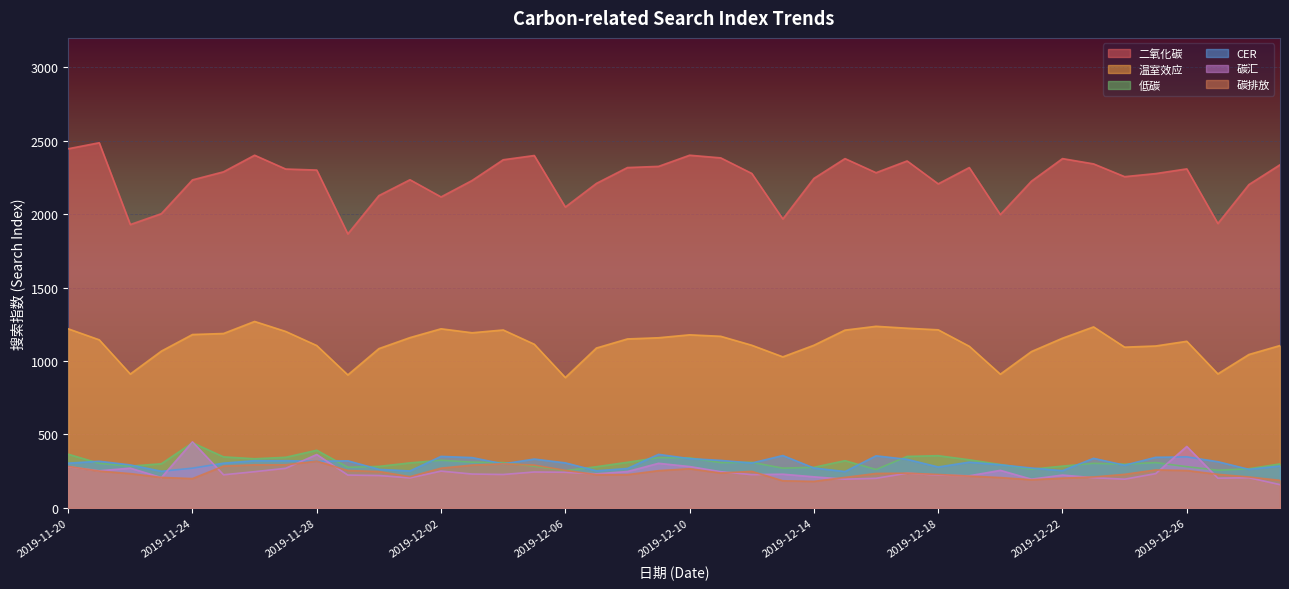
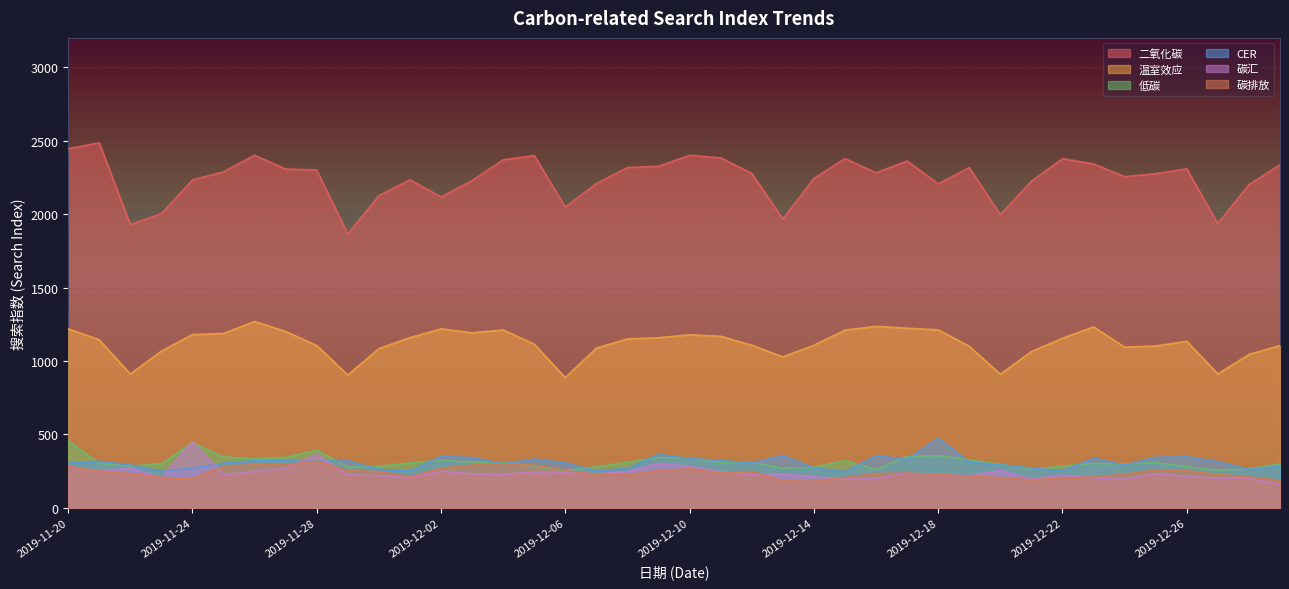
  {
    "低碳": {
-     "2019-11-20": 370,
+     "2019-11-20": 460,
      "2019-11-28": 390,
      "2019-12-02": 320,
      "2019-12-18": 360,
      "2019-12-22": 280,
      "2019-12-26": 280
    },
    "CER": {
      "2019-11-20": 300,
      "2019-11-24": 270,
      "2019-12-02": 350,
      "2019-12-06": 310,
-     "2019-12-18": 280,
+     "2019-12-18": 470,
      "2019-12-22": 250,
      "2019-12-26": 350
    },
    "碳汇": {
      "2019-11-28": 360,
      "2019-12-02": 250,
      "2019-12-14": 210,
      "2019-12-22": 220,
-     "2019-12-26": 420
+     "2019-12-26": 210
    }
  }
